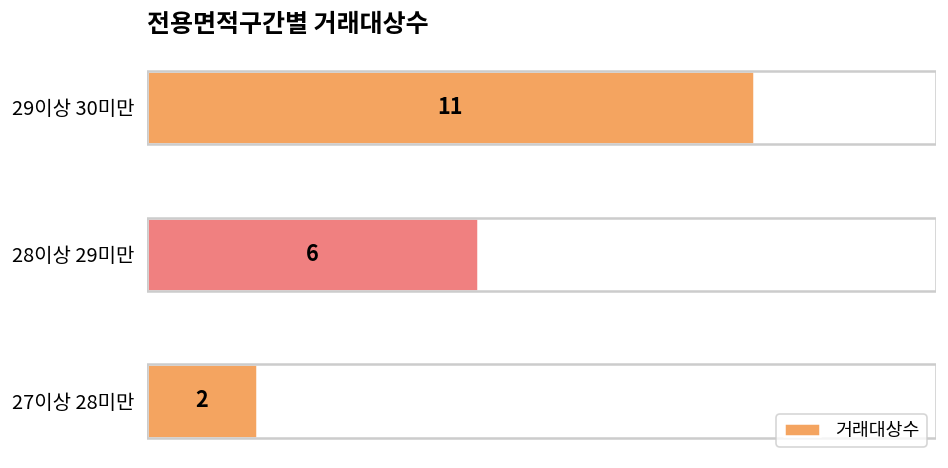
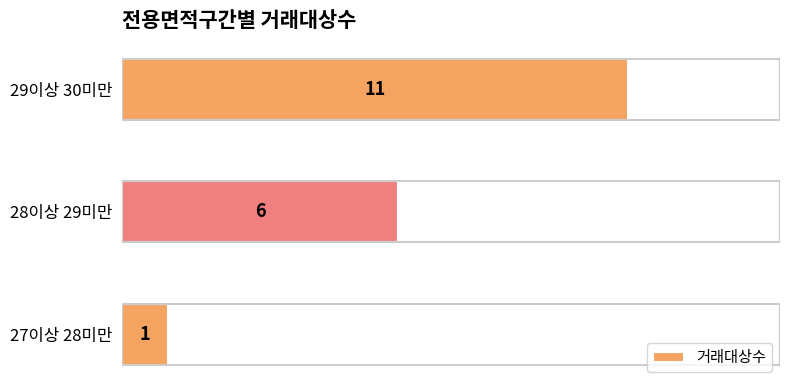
  {
    "29이상 30미만": 11,
    "28이상 29미만": 6,
-   "27이상 28미만": 2
+   "27이상 28미만": 1
  }
